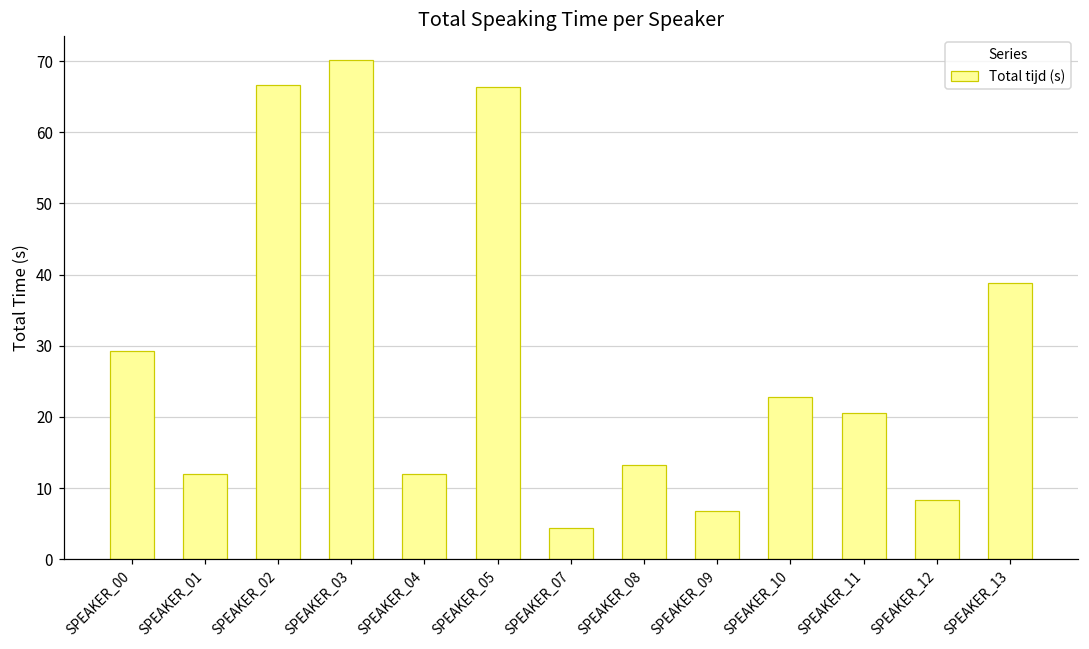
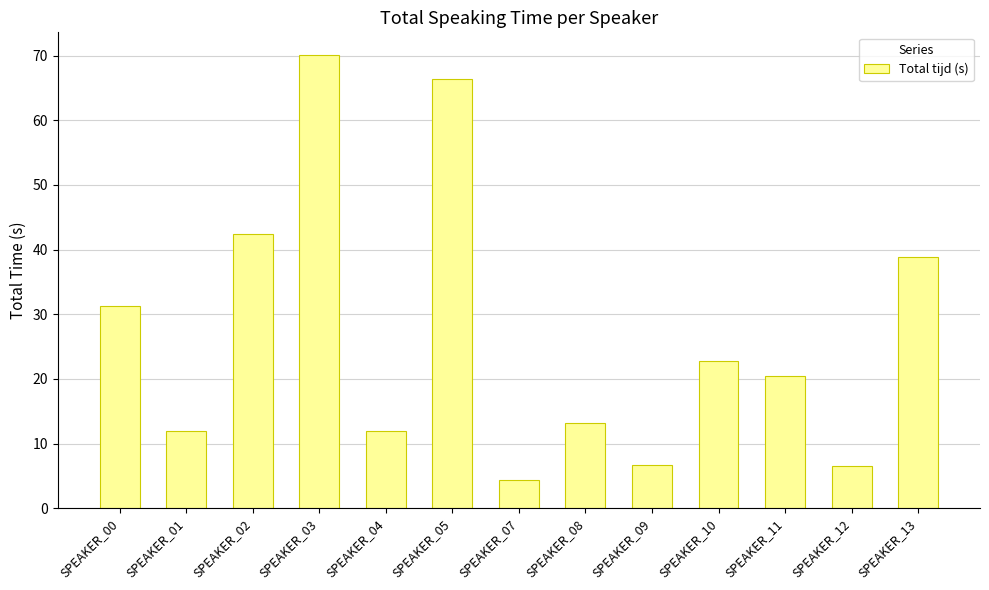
  {
-   "SPEAKER_00": 29,
+   "SPEAKER_00": 31,
    "SPEAKER_01": 12,
-   "SPEAKER_02": 67,
+   "SPEAKER_02": 42,
    "SPEAKER_03": 70,
    "SPEAKER_04": 12,
    "SPEAKER_05": 66,
    "SPEAKER_07": 4,
    "SPEAKER_08": 13,
    "SPEAKER_09": 7,
    "SPEAKER_10": 23,
    "SPEAKER_11": 20,
-   "SPEAKER_12": 8,
+   "SPEAKER_12": 7,
    "SPEAKER_13": 39
  }
